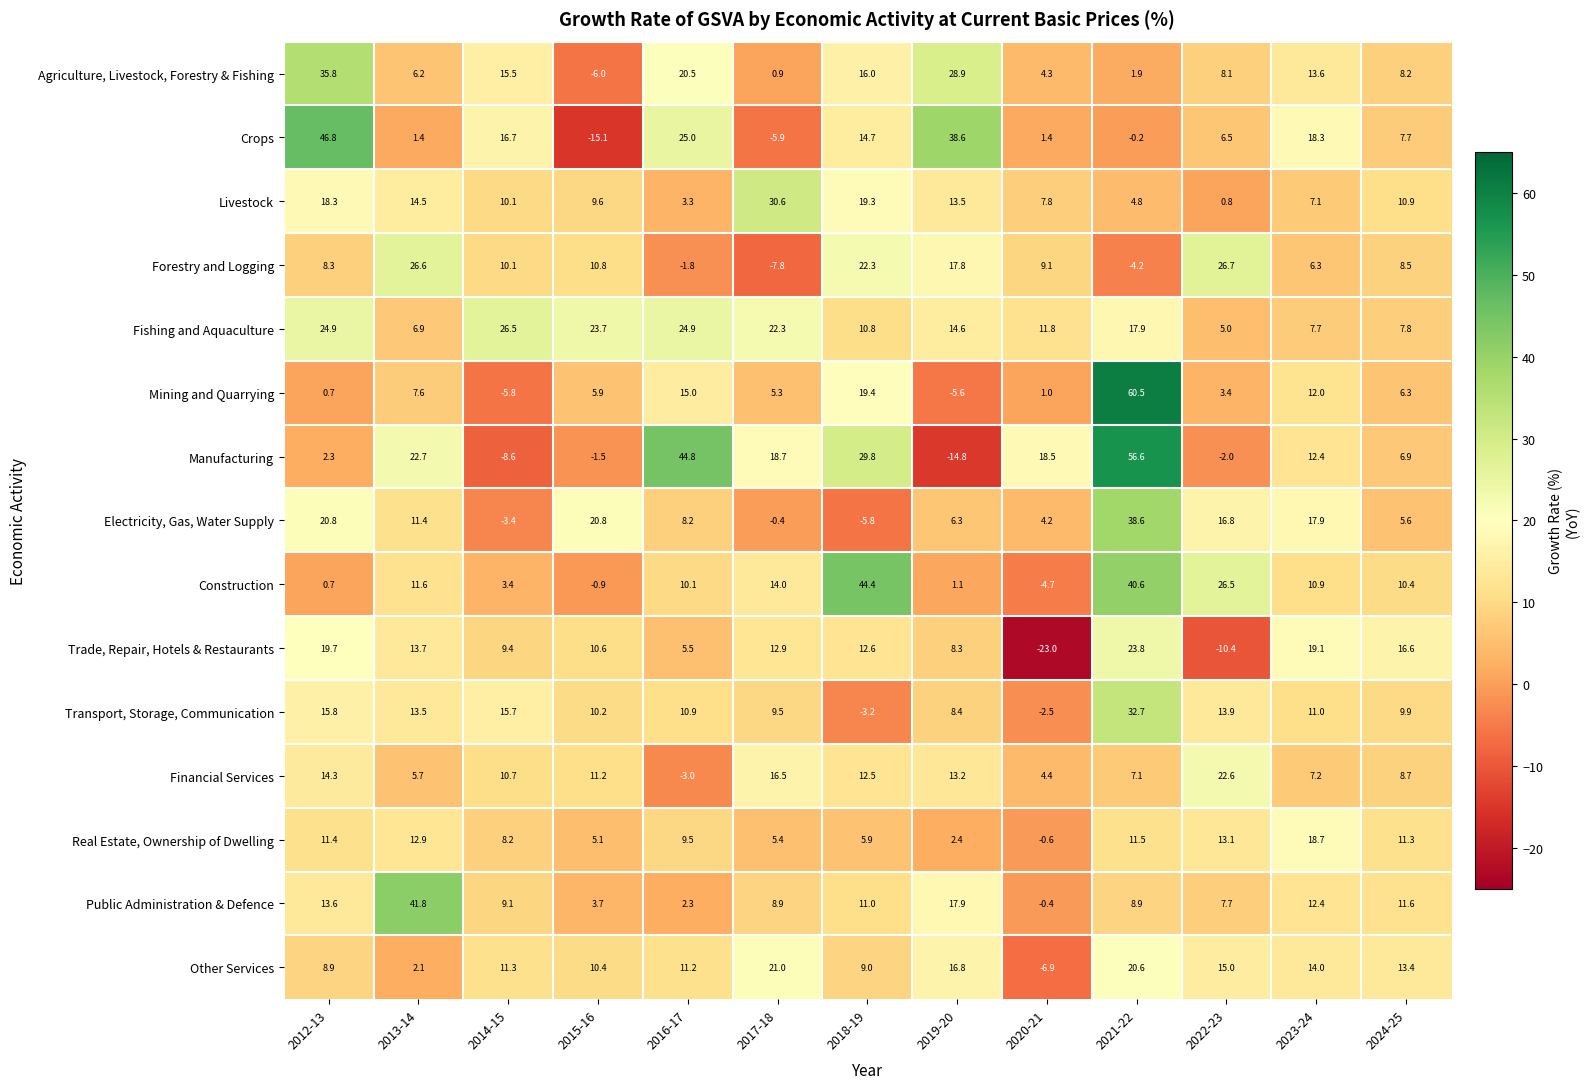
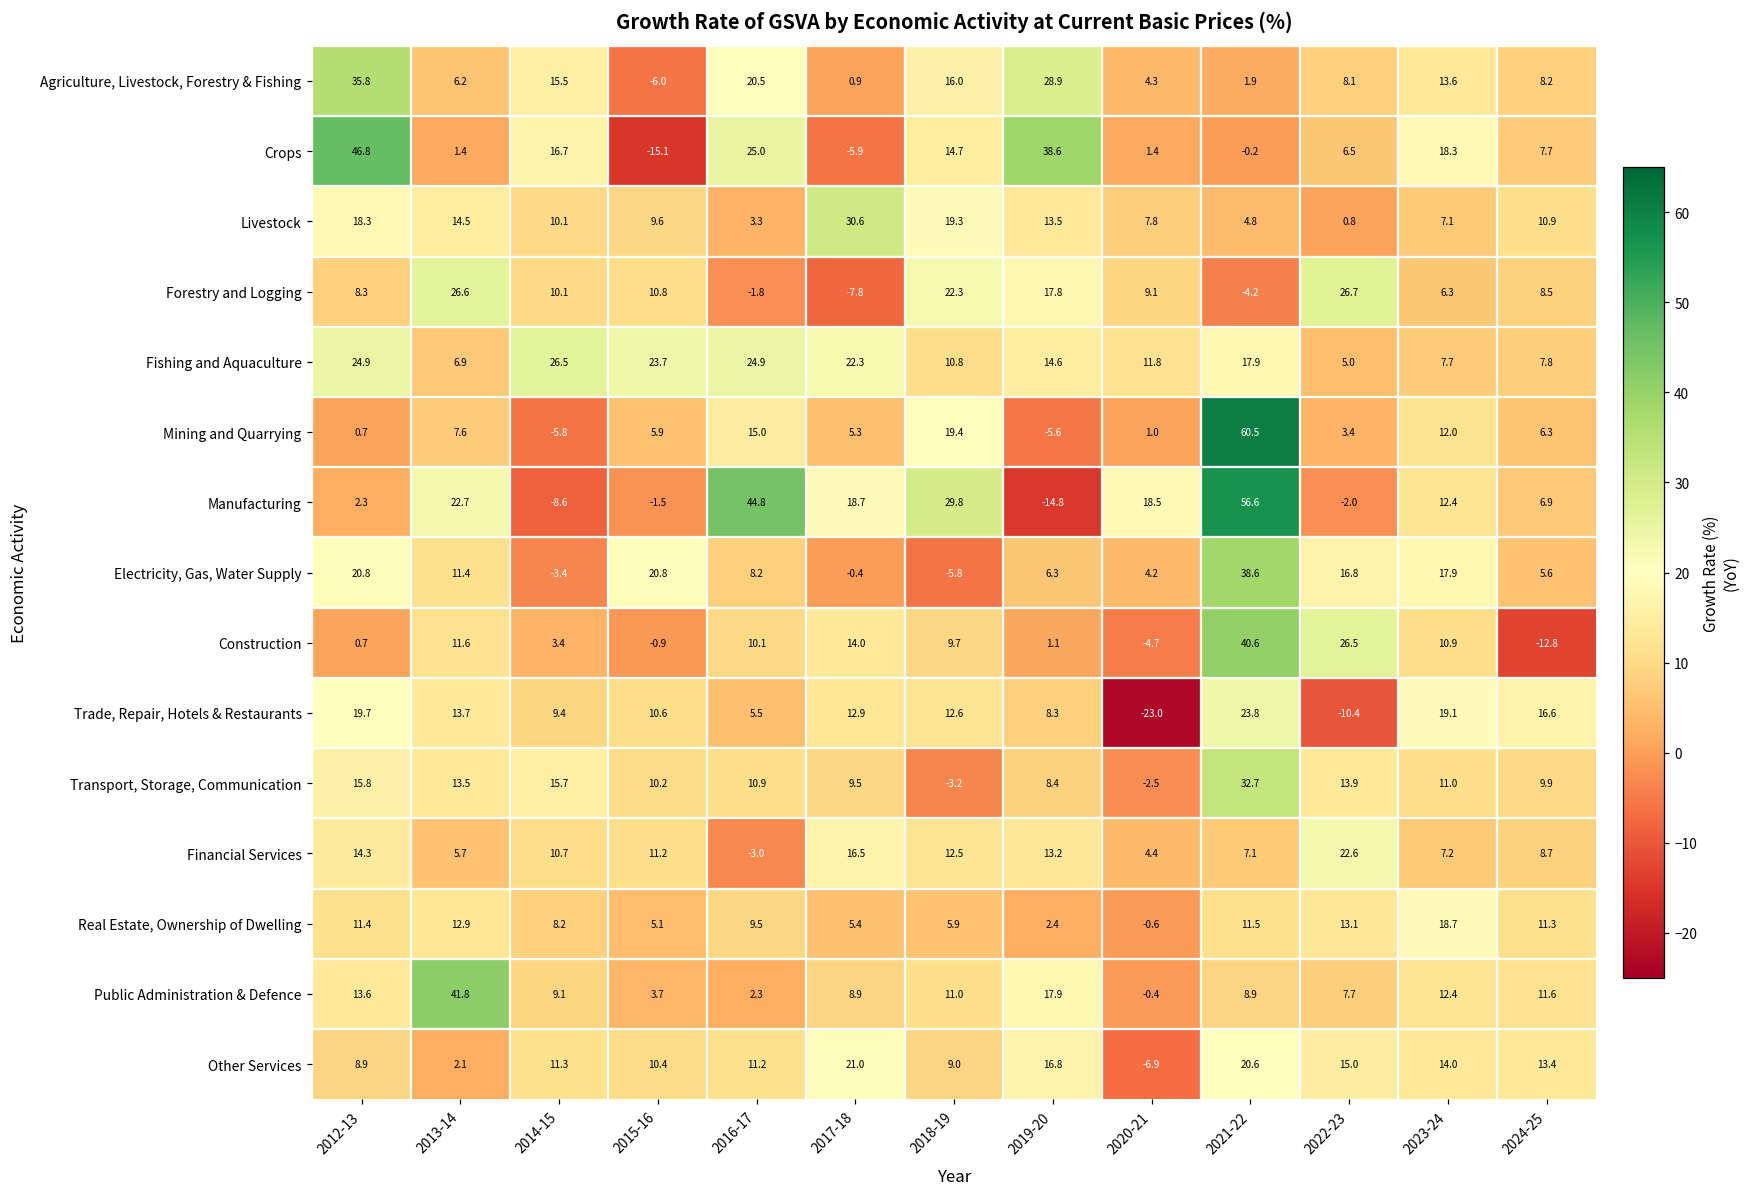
  {
    "Agriculture, Livestock, Forestry & Fishing": {
      "2012-13": 35.8,
      "2013-14": 6.2,
      "2014-15": 15.5,
      "2015-16": -6.0,
      "2016-17": 20.5,
      "2017-18": 0.9,
      "2018-19": 16.0,
      "2019-20": 28.9,
      "2020-21": 4.3,
      "2021-22": 1.9,
      "2022-23": 8.1,
      "2023-24": 13.6,
      "2024-25": 8.2
    },
    "Crops": {
      "2012-13": 46.8,
      "2013-14": 1.4,
      "2014-15": 16.7,
      "2015-16": -15.1,
      "2016-17": 25.0,
      "2017-18": -5.9,
      "2018-19": 14.7,
      "2019-20": 38.6,
      "2020-21": 1.4,
      "2021-22": -0.2,
      "2022-23": 6.5,
      "2023-24": 18.3,
      "2024-25": 7.7
    },
    "Livestock": {
      "2012-13": 18.3,
      "2013-14": 14.5,
      "2014-15": 10.1,
      "2015-16": 9.6,
      "2016-17": 3.3,
      "2017-18": 30.6,
      "2018-19": 19.3,
      "2019-20": 13.5,
      "2020-21": 7.8,
      "2021-22": 4.8,
      "2022-23": 0.8,
      "2023-24": 7.1,
      "2024-25": 10.9
    },
    "Forestry and Logging": {
      "2012-13": 8.3,
      "2013-14": 26.6,
      "2014-15": 10.1,
      "2015-16": 10.8,
      "2016-17": -1.8,
      "2017-18": -7.8,
      "2018-19": 22.3,
      "2019-20": 17.8,
      "2020-21": 9.1,
      "2021-22": -4.2,
      "2022-23": 26.7,
      "2023-24": 6.3,
      "2024-25": 8.5
    },
    "Fishing and Aquaculture": {
      "2012-13": 24.9,
      "2013-14": 6.9,
      "2014-15": 26.5,
      "2015-16": 23.7,
      "2016-17": 24.9,
      "2017-18": 22.3,
      "2018-19": 10.8,
      "2019-20": 14.6,
      "2020-21": 11.8,
      "2021-22": 17.9,
      "2022-23": 5.0,
      "2023-24": 7.7,
      "2024-25": 7.8
    },
    "Mining and Quarrying": {
      "2012-13": 0.7,
      "2013-14": 7.6,
      "2014-15": -5.8,
      "2015-16": 5.9,
      "2016-17": 15.0,
      "2017-18": 5.3,
      "2018-19": 19.4,
      "2019-20": -5.6,
      "2020-21": 1.0,
      "2021-22": 60.5,
      "2022-23": 3.4,
      "2023-24": 12.0,
      "2024-25": 6.3
    },
    "Manufacturing": {
      "2012-13": 2.3,
      "2013-14": 22.7,
      "2014-15": -8.6,
      "2015-16": -1.5,
      "2016-17": 44.8,
      "2017-18": 18.7,
      "2018-19": 29.8,
      "2019-20": -14.8,
      "2020-21": 18.5,
      "2021-22": 56.6,
      "2022-23": -2.0,
      "2023-24": 12.4,
      "2024-25": 6.9
    },
    "Electricity, Gas, Water Supply": {
      "2012-13": 20.8,
      "2013-14": 11.4,
      "2014-15": -3.4,
      "2015-16": 20.8,
      "2016-17": 8.2,
      "2017-18": -0.4,
      "2018-19": -5.8,
      "2019-20": 6.3,
      "2020-21": 4.2,
      "2021-22": 38.6,
      "2022-23": 16.8,
      "2023-24": 17.9,
      "2024-25": 5.6
    },
    "Construction": {
      "2012-13": 0.7,
      "2013-14": 11.6,
      "2014-15": 3.4,
      "2015-16": -0.9,
      "2016-17": 10.1,
      "2017-18": 14.0,
-     "2018-19": 44.4,
+     "2018-19": 9.7,
      "2019-20": 1.1,
      "2020-21": -4.7,
      "2021-22": 40.6,
      "2022-23": 26.5,
      "2023-24": 10.9,
-     "2024-25": 10.4
+     "2024-25": -12.8
    },
    "Trade, Repair, Hotels & Restaurants": {
      "2012-13": 19.7,
      "2013-14": 13.7,
      "2014-15": 9.4,
      "2015-16": 10.6,
      "2016-17": 5.5,
      "2017-18": 12.9,
      "2018-19": 12.6,
      "2019-20": 8.3,
      "2020-21": -23.0,
      "2021-22": 23.8,
      "2022-23": -10.4,
      "2023-24": 19.1,
      "2024-25": 16.6
    },
    "Transport, Storage, Communication": {
      "2012-13": 15.8,
      "2013-14": 13.5,
      "2014-15": 15.7,
      "2015-16": 10.2,
      "2016-17": 10.9,
      "2017-18": 9.5,
      "2018-19": -3.2,
      "2019-20": 8.4,
      "2020-21": -2.5,
      "2021-22": 32.7,
      "2022-23": 13.9,
      "2023-24": 11.0,
      "2024-25": 9.9
    },
    "Financial Services": {
      "2012-13": 14.3,
      "2013-14": 5.7,
      "2014-15": 10.7,
      "2015-16": 11.2,
      "2016-17": -3.0,
      "2017-18": 16.5,
      "2018-19": 12.5,
      "2019-20": 13.2,
      "2020-21": 4.4,
      "2021-22": 7.1,
      "2022-23": 22.6,
      "2023-24": 7.2,
      "2024-25": 8.7
    },
    "Real Estate, Ownership of Dwelling": {
      "2012-13": 11.4,
      "2013-14": 12.9,
      "2014-15": 8.2,
      "2015-16": 5.1,
      "2016-17": 9.5,
      "2017-18": 5.4,
      "2018-19": 5.9,
      "2019-20": 2.4,
      "2020-21": -0.6,
      "2021-22": 11.5,
      "2022-23": 13.1,
      "2023-24": 18.7,
      "2024-25": 11.3
    },
    "Public Administration & Defence": {
      "2012-13": 13.6,
      "2013-14": 41.8,
      "2014-15": 9.1,
      "2015-16": 3.7,
      "2016-17": 2.3,
      "2017-18": 8.9,
      "2018-19": 11.0,
      "2019-20": 17.9,
      "2020-21": -0.4,
      "2021-22": 8.9,
      "2022-23": 7.7,
      "2023-24": 12.4,
      "2024-25": 11.6
    },
    "Other Services": {
      "2012-13": 8.9,
      "2013-14": 2.1,
      "2014-15": 11.3,
      "2015-16": 10.4,
      "2016-17": 11.2,
      "2017-18": 21.0,
      "2018-19": 9.0,
      "2019-20": 16.8,
      "2020-21": -6.9,
      "2021-22": 20.6,
      "2022-23": 15.0,
      "2023-24": 14.0,
      "2024-25": 13.4
    }
  }
